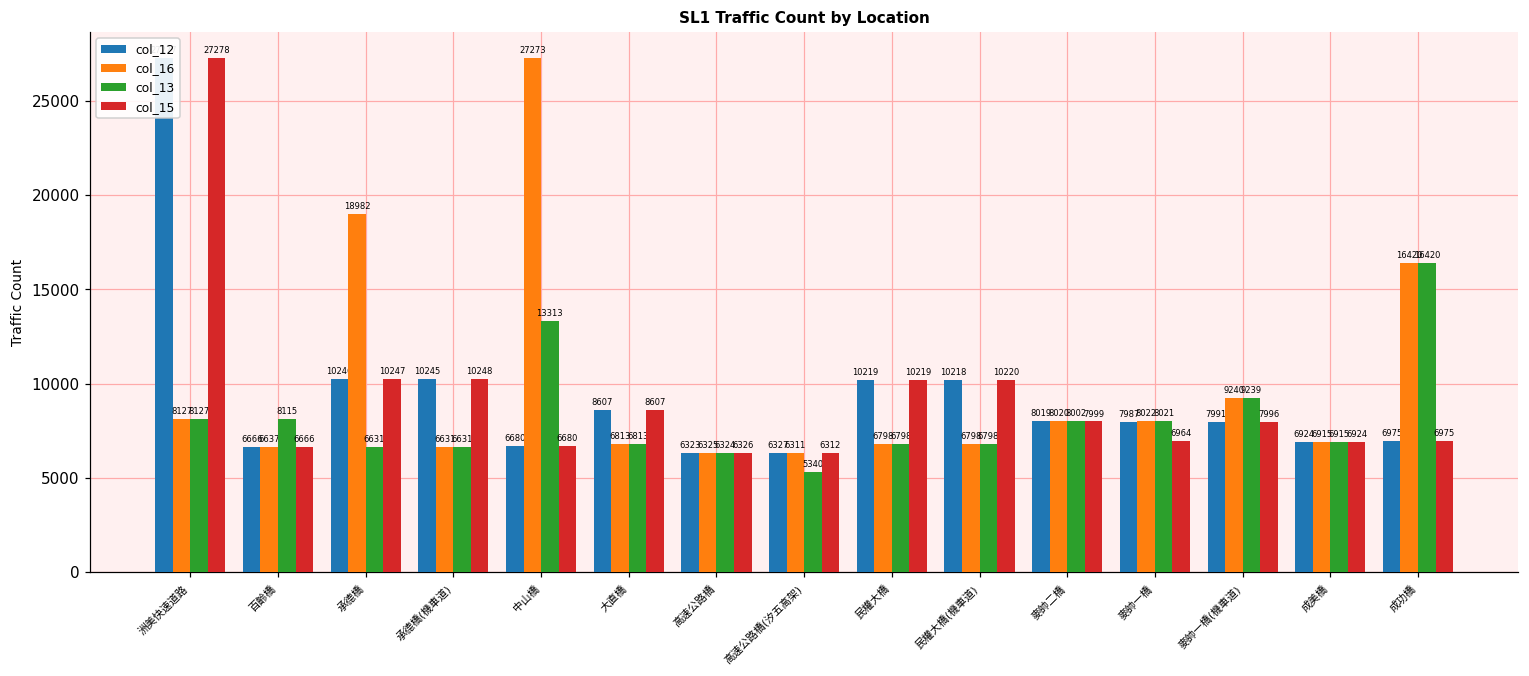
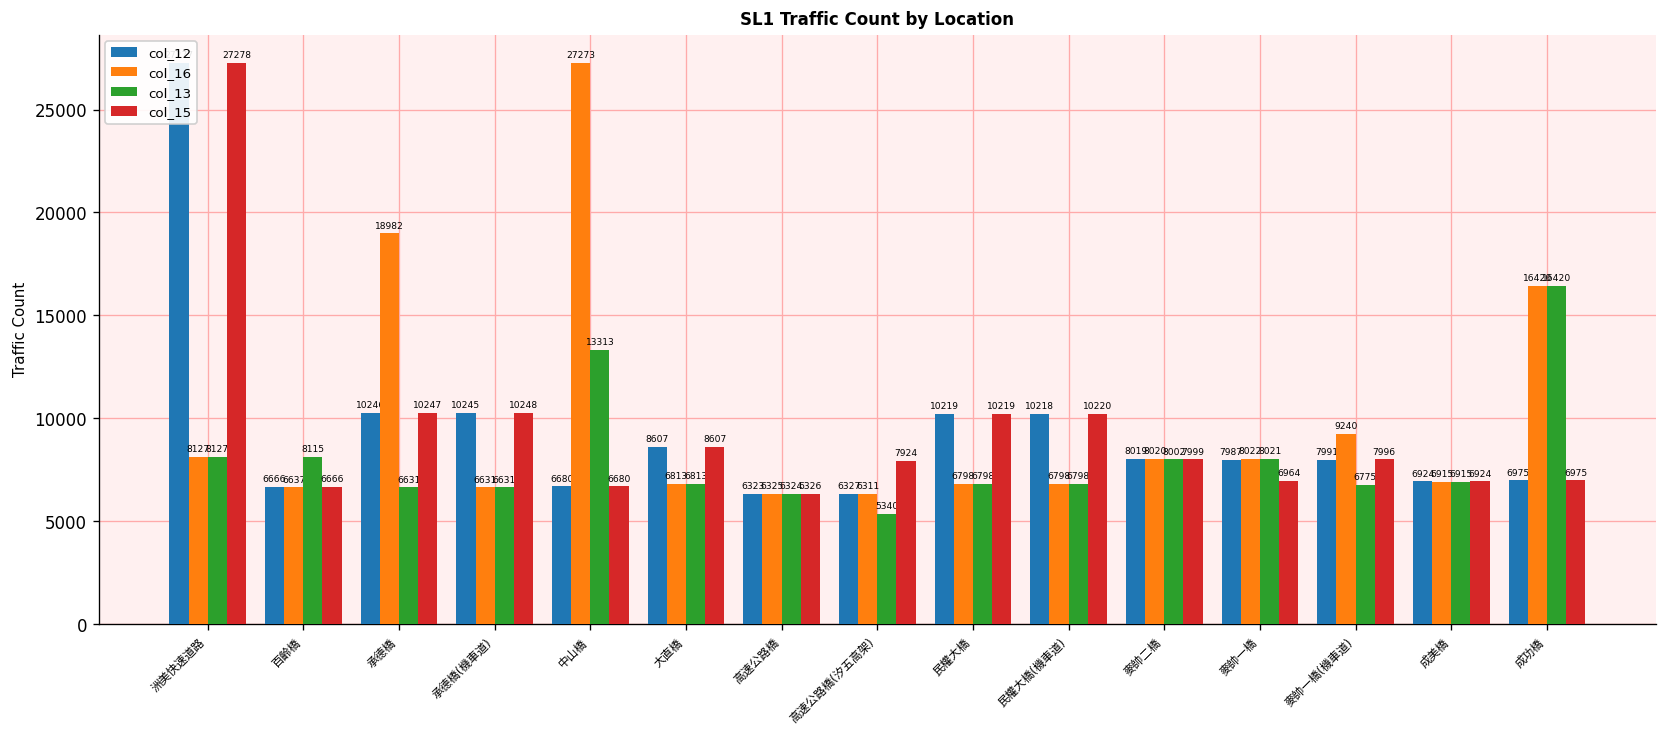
  {
    "col_12": {
      "承德橋": 10246,
      "承德橋(機車道)": 10245,
      "中山橋": 6680,
      "大直橋": 8607,
      "民權大橋": 10219,
      "民權大橋(機車道)": 10218,
      "麥帥一橋(機車道)": 7991,
      "成功橋": 6975
    },
    "col_16": {
      "承德橋": 18982,
      "中山橋": 27273
    },
    "col_13": {
      "百齡橋": 8115,
      "承德橋": 6631,
      "中山橋": 13313,
      "高速公路橋(汐五高架)": 5340,
-     "麥帥一橋(機車道)": 9239
+     "麥帥一橋(機車道)": 6775
    },
    "col_15": {
      "洲美快速道路": 27278,
      "百齡橋": 6666,
      "承德橋": 10247,
      "承德橋(機車道)": 10248,
      "中山橋": 6680,
      "大直橋": 8607,
-     "高速公路橋(汐五高架)": 6312,
+     "高速公路橋(汐五高架)": 7924,
      "民權大橋": 10219,
      "民權大橋(機車道)": 10220,
      "麥帥一橋": 6964,
      "麥帥一橋(機車道)": 7996,
      "成功橋": 6975
    }
  }
